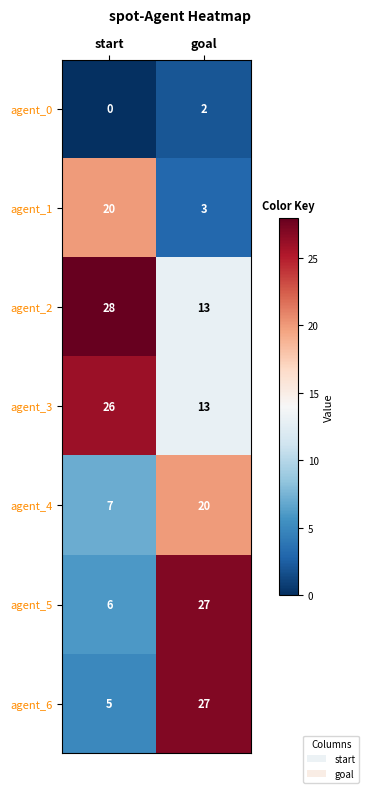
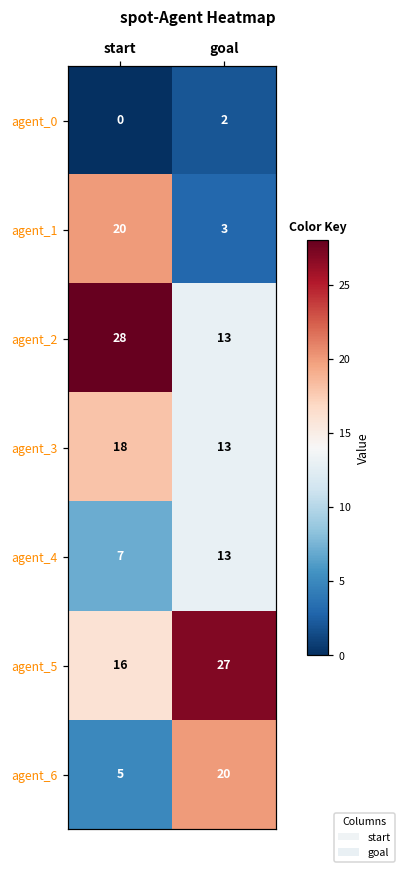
  {
    "agent_0": {
      "start": 0,
      "goal": 2
    },
    "agent_1": {
      "start": 20,
      "goal": 3
    },
    "agent_2": {
      "start": 28,
      "goal": 13
    },
    "agent_3": {
-     "start": 26,
+     "start": 18,
      "goal": 13
    },
    "agent_4": {
      "start": 7,
-     "goal": 20
+     "goal": 13
    },
    "agent_5": {
-     "start": 6,
+     "start": 16,
      "goal": 27
    },
    "agent_6": {
      "start": 5,
-     "goal": 27
+     "goal": 20
    }
  }
